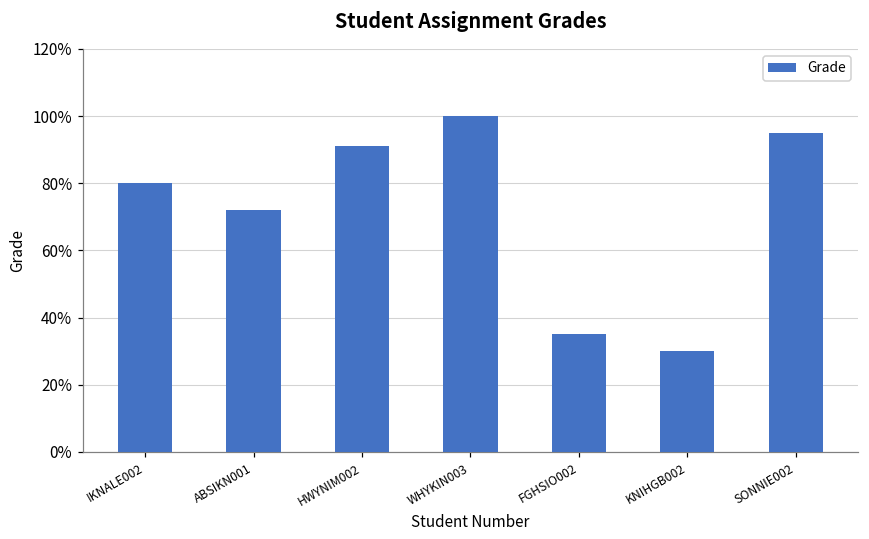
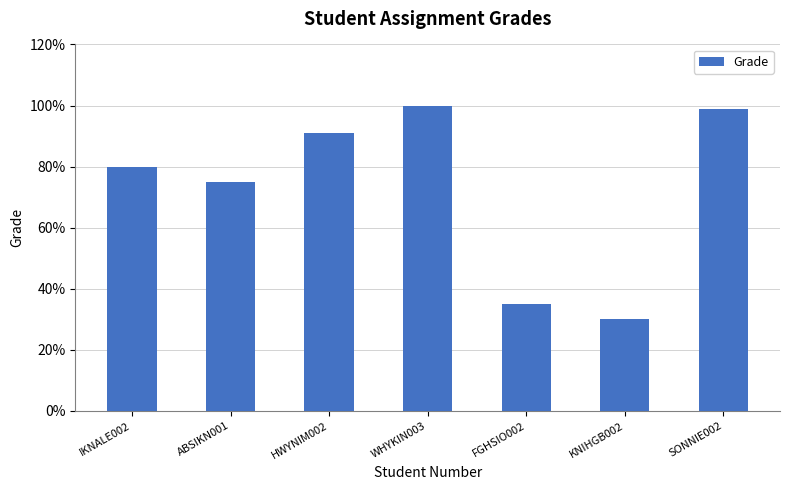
  {
    "IKNALE002": "80%",
-   "ABSIKN001": "72%",
+   "ABSIKN001": "75%",
    "HWYNIM002": "91%",
    "WHYKIN003": "100%",
    "FGHSIO002": "35%",
    "KNIHGB002": "30%",
-   "SONNIE002": "95%"
+   "SONNIE002": "99%"
  }
